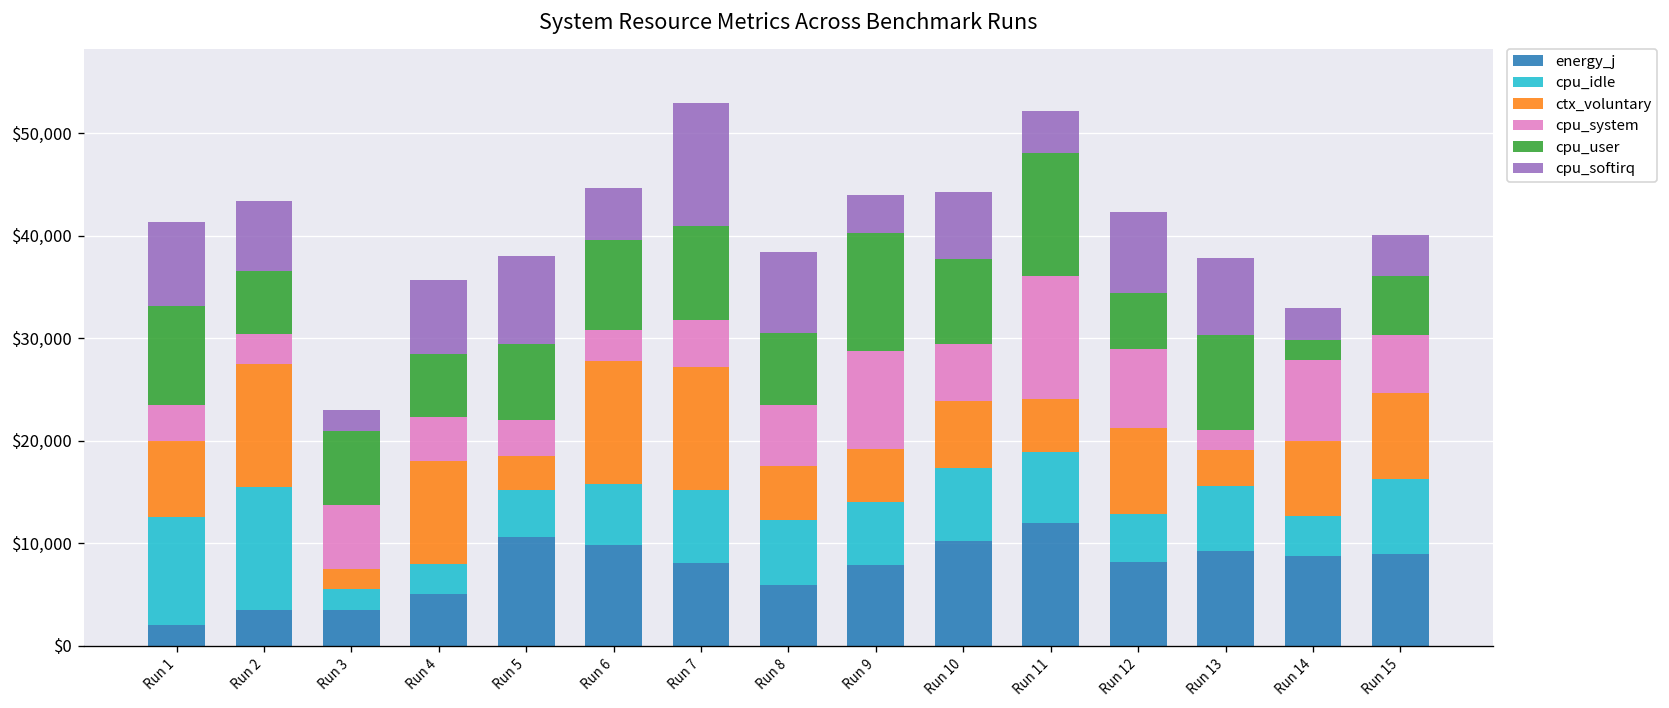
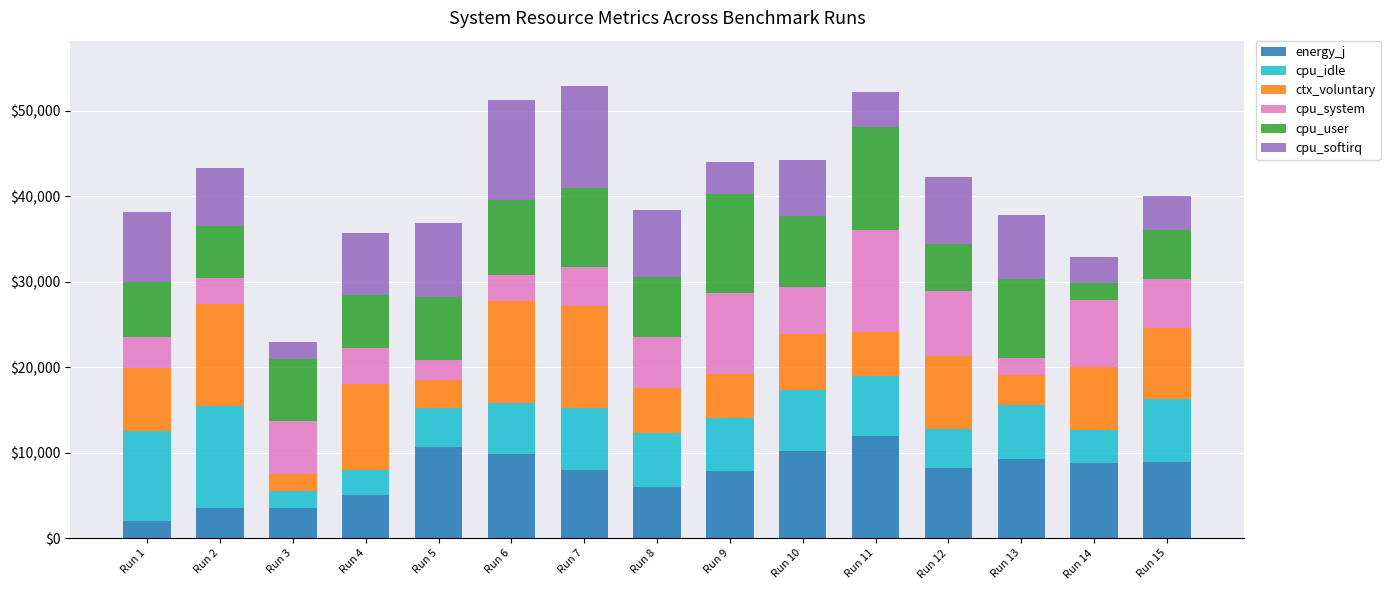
  {
    "energy_j": {
      "Run 1": "$2,000",
      "Run 2": "$3,000",
      "Run 3": "$4,000",
      "Run 4": "$5,000",
      "Run 5": "$11,000",
      "Run 6": "$10,000",
      "Run 7": "$8,000",
      "Run 8": "$6,000",
      "Run 9": "$8,000",
      "Run 10": "$10,000",
      "Run 11": "$12,000",
      "Run 12": "$8,000",
      "Run 13": "$9,000",
      "Run 14": "$9,000",
      "Run 15": "$9,000"
    },
    "cpu_idle": {
      "Run 1": "$11,000",
      "Run 2": "$12,000",
      "Run 3": "$2,000",
      "Run 4": "$3,000",
      "Run 5": "$5,000",
      "Run 6": "$6,000",
      "Run 7": "$7,000",
      "Run 8": "$6,000",
      "Run 9": "$6,000",
      "Run 10": "$7,000",
      "Run 11": "$7,000",
      "Run 12": "$5,000",
      "Run 13": "$6,000",
      "Run 14": "$4,000",
      "Run 15": "$7,000"
    },
    "ctx_voluntary": {
      "Run 1": "$7,000",
      "Run 2": "$12,000",
      "Run 3": "$2,000",
      "Run 4": "$10,000",
      "Run 5": "$3,000",
      "Run 6": "$12,000",
      "Run 7": "$12,000",
      "Run 8": "$5,000",
      "Run 9": "$5,000",
      "Run 10": "$7,000",
      "Run 11": "$5,000",
      "Run 12": "$8,000",
      "Run 13": "$3,000",
      "Run 14": "$7,000",
      "Run 15": "$8,000"
    },
    "cpu_system": {
      "Run 1": "$4,000",
      "Run 2": "$3,000",
      "Run 3": "$6,000",
      "Run 4": "$4,000",
-     "Run 5": "$4,000",
+     "Run 5": "$2,000",
      "Run 6": "$3,000",
      "Run 7": "$5,000",
      "Run 8": "$6,000",
      "Run 9": "$10,000",
      "Run 10": "$6,000",
      "Run 11": "$12,000",
      "Run 12": "$8,000",
      "Run 13": "$2,000",
      "Run 14": "$8,000",
      "Run 15": "$6,000"
    },
    "cpu_user": {
-     "Run 1": "$10,000",
+     "Run 1": "$6,000",
      "Run 2": "$6,000",
      "Run 3": "$7,000",
      "Run 4": "$6,000",
      "Run 5": "$7,000",
      "Run 6": "$9,000",
      "Run 7": "$9,000",
      "Run 8": "$7,000",
      "Run 9": "$11,000",
      "Run 10": "$8,000",
      "Run 11": "$12,000",
      "Run 12": "$5,000",
      "Run 13": "$9,000",
      "Run 14": "$2,000",
      "Run 15": "$6,000"
    },
    "cpu_softirq": {
      "Run 1": "$8,000",
      "Run 2": "$7,000",
      "Run 3": "$2,000",
      "Run 4": "$7,000",
      "Run 5": "$9,000",
-     "Run 6": "$5,000",
+     "Run 6": "$12,000",
      "Run 7": "$12,000",
      "Run 8": "$8,000",
      "Run 9": "$4,000",
      "Run 10": "$6,000",
      "Run 11": "$4,000",
      "Run 12": "$8,000",
      "Run 13": "$8,000",
      "Run 14": "$3,000",
      "Run 15": "$4,000"
    }
  }
